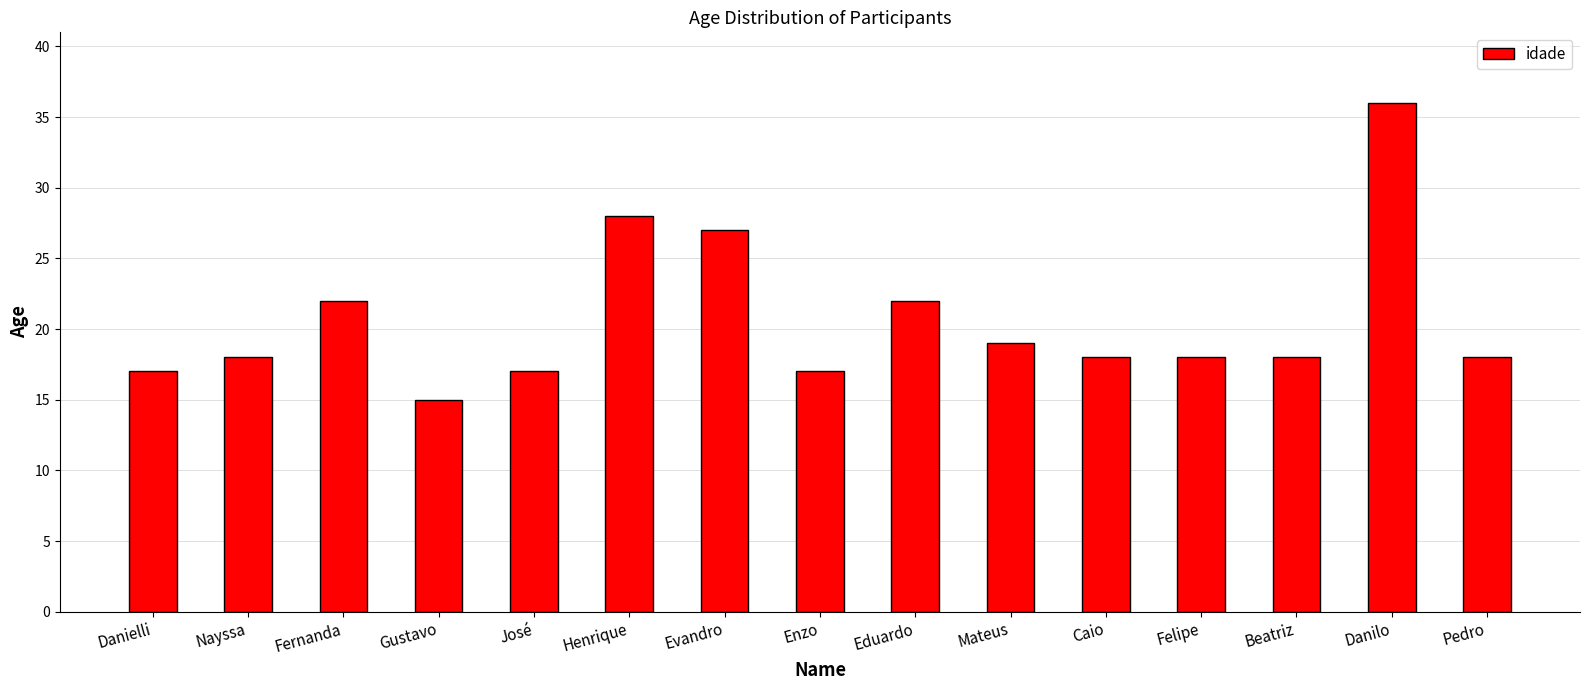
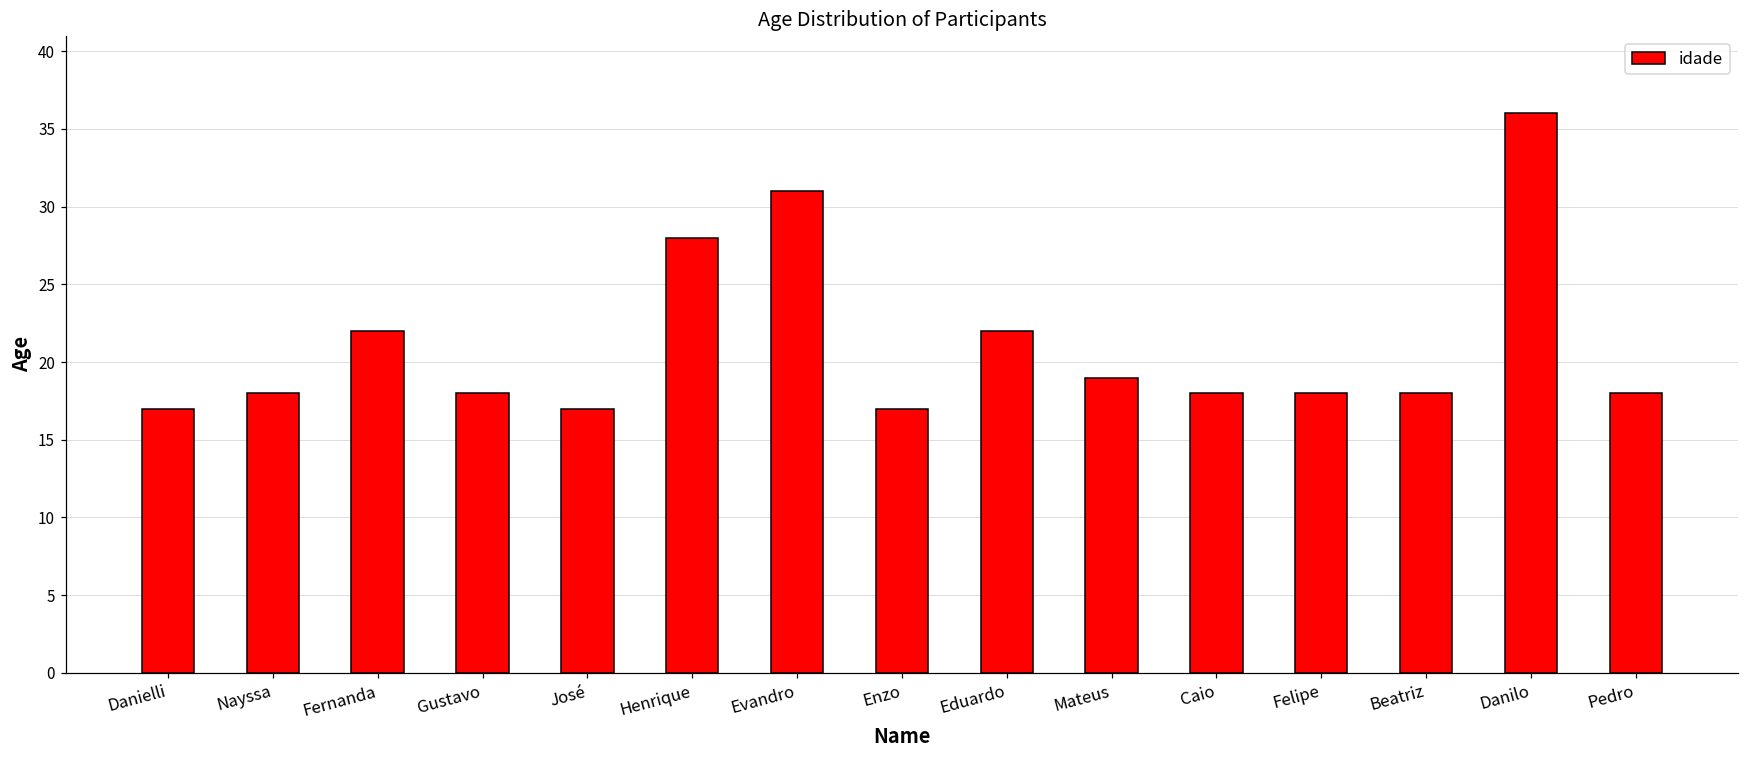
  {
    "Danielli": 17,
    "Nayssa": 18,
    "Fernanda": 22,
-   "Gustavo": 15,
+   "Gustavo": 18,
    "José": 17,
    "Henrique": 28,
-   "Evandro": 27,
+   "Evandro": 31,
    "Enzo": 17,
    "Eduardo": 22,
    "Mateus": 19,
    "Caio": 18,
    "Felipe": 18,
    "Beatriz": 18,
    "Danilo": 36,
    "Pedro": 18
  }
